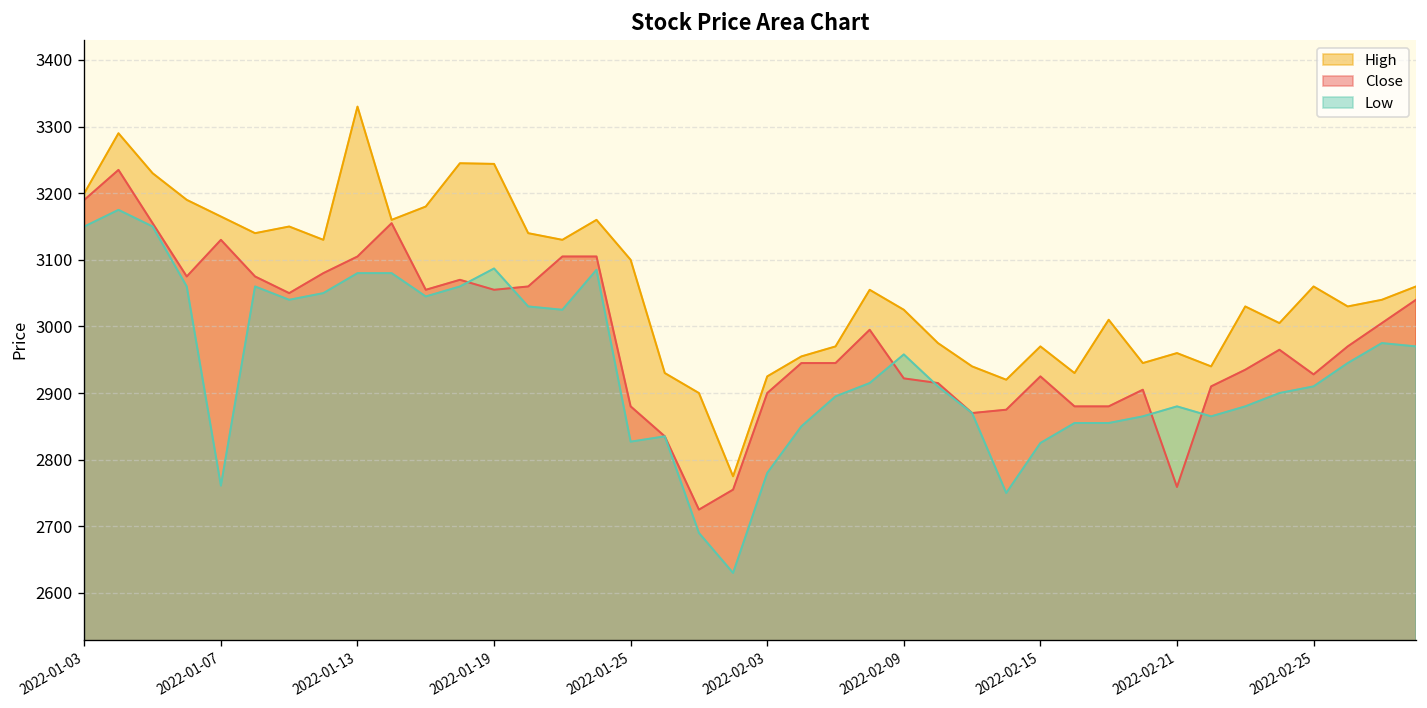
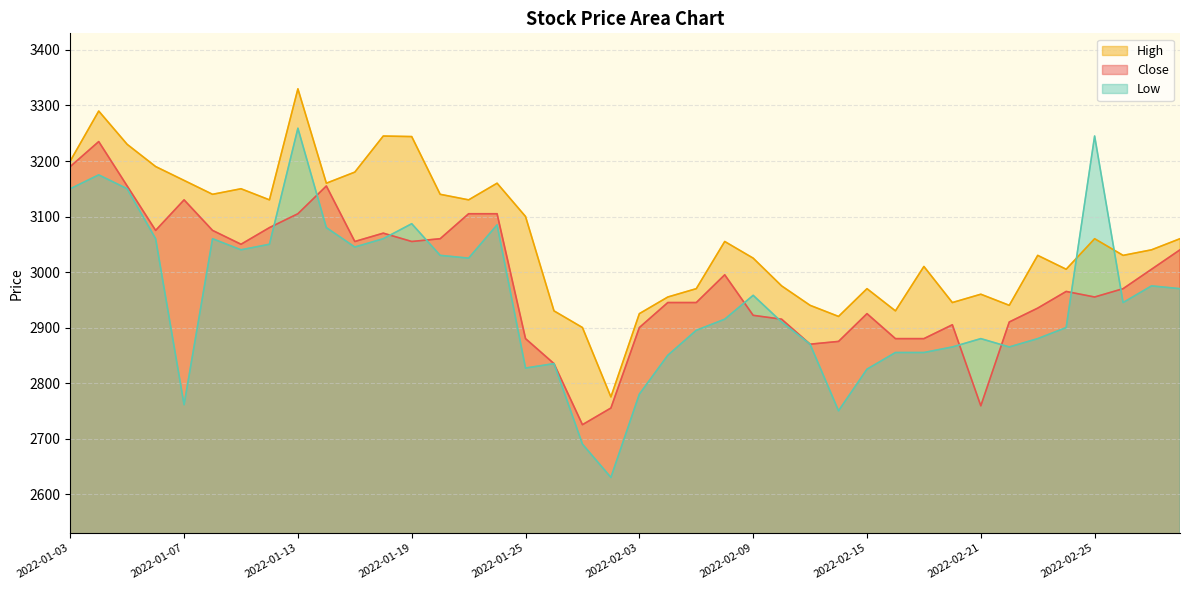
  {
    "High": {
      "2022-01-03": 3200,
      "2022-01-07": 3170,
      "2022-01-13": 3330,
      "2022-01-19": 3240,
      "2022-01-25": 3100,
      "2022-02-03": 2930,
      "2022-02-09": 3030,
      "2022-02-15": 2970,
      "2022-02-21": 2960,
      "2022-02-25": 3060
    },
    "Close": {
      "2022-01-03": 3190,
      "2022-01-07": 3130,
      "2022-01-13": 3110,
      "2022-01-19": 3060,
      "2022-01-25": 2880,
      "2022-02-03": 2900,
      "2022-02-09": 2920,
      "2022-02-15": 2930,
      "2022-02-21": 2760,
-     "2022-02-25": 2930
+     "2022-02-25": 2960
    },
    "Low": {
      "2022-01-03": 3150,
      "2022-01-07": 2760,
-     "2022-01-13": 3080,
+     "2022-01-13": 3260,
      "2022-01-19": 3090,
      "2022-01-25": 2830,
      "2022-02-03": 2780,
      "2022-02-09": 2960,
      "2022-02-15": 2830,
      "2022-02-21": 2880,
-     "2022-02-25": 2910
+     "2022-02-25": 3250
    }
  }
